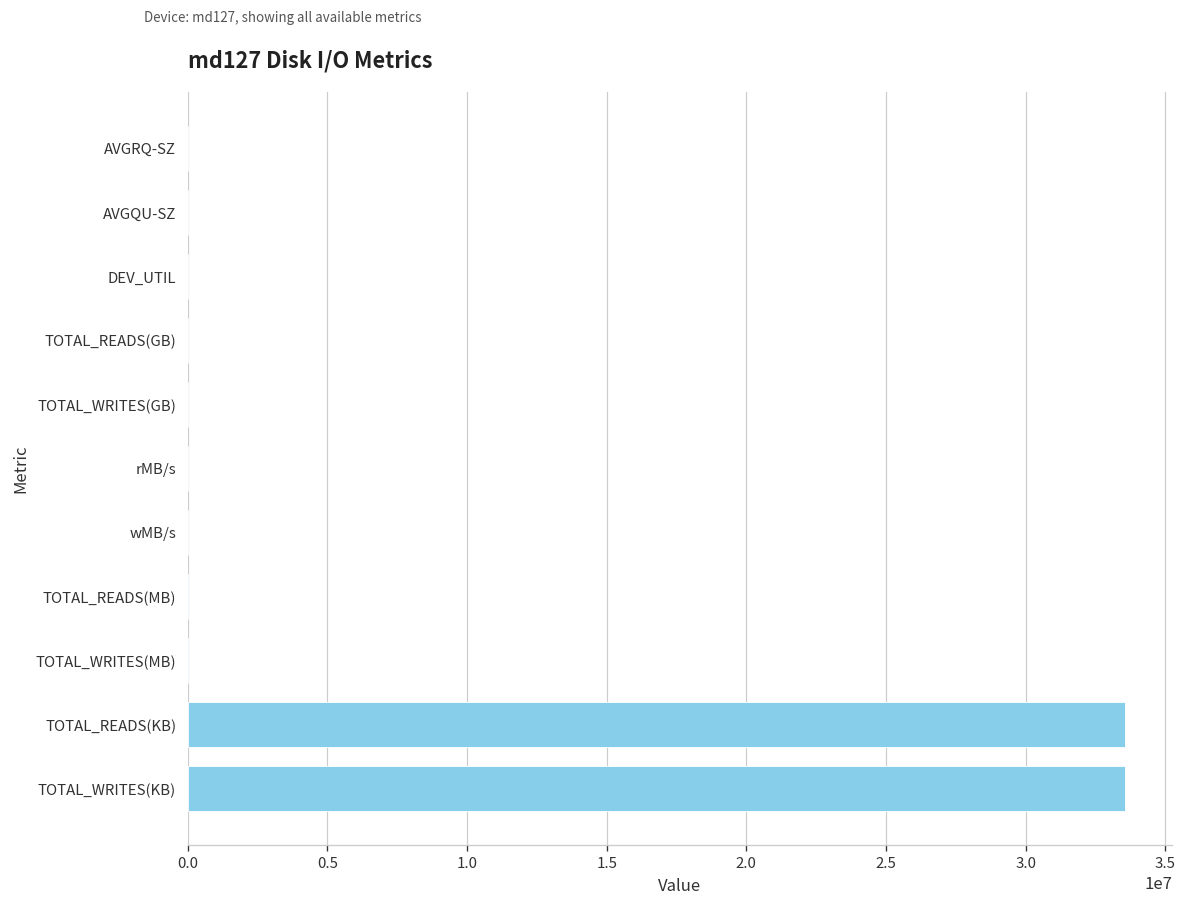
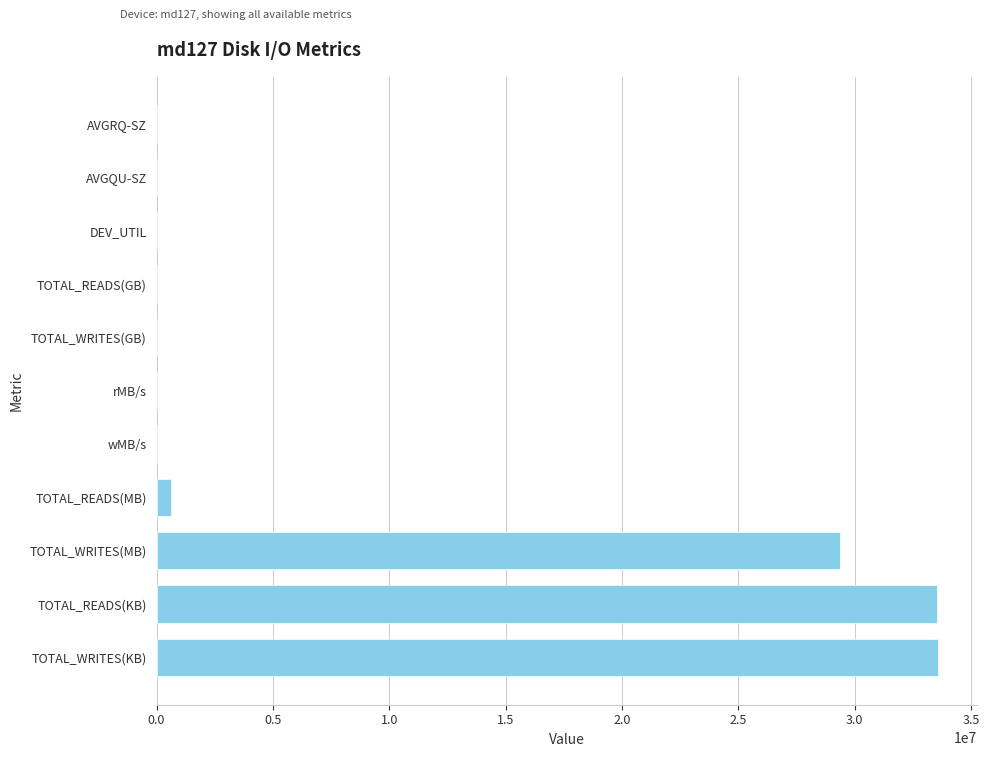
  {
-   "TOTAL_READS(MB)": 0,
-   "TOTAL_WRITES(MB)": 0,
+   "TOTAL_READS(MB)": 600000,
+   "TOTAL_WRITES(MB)": 29400000,
    "TOTAL_READS(KB)": 33600000,
    "TOTAL_WRITES(KB)": 33600000
  }
